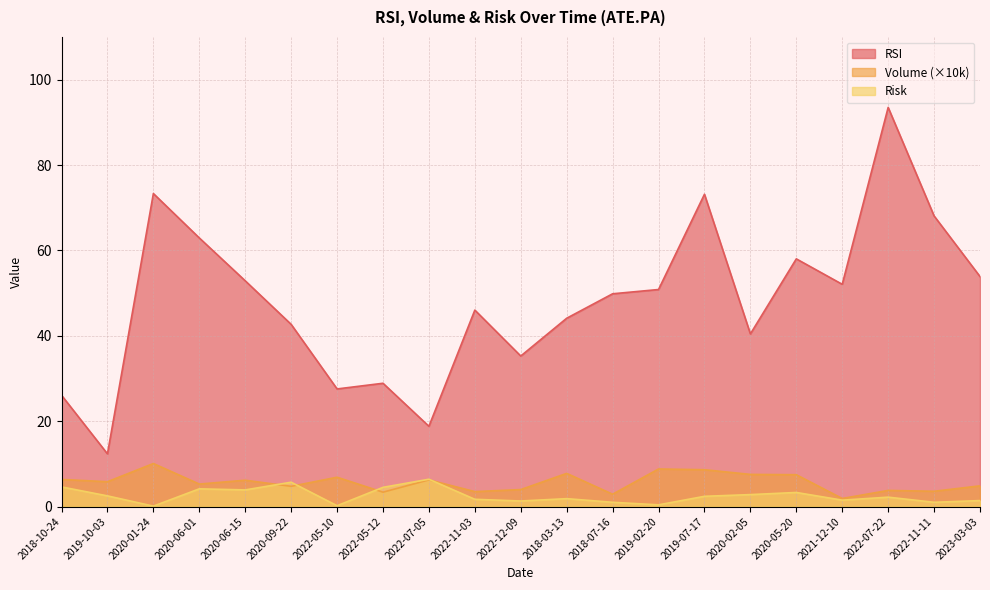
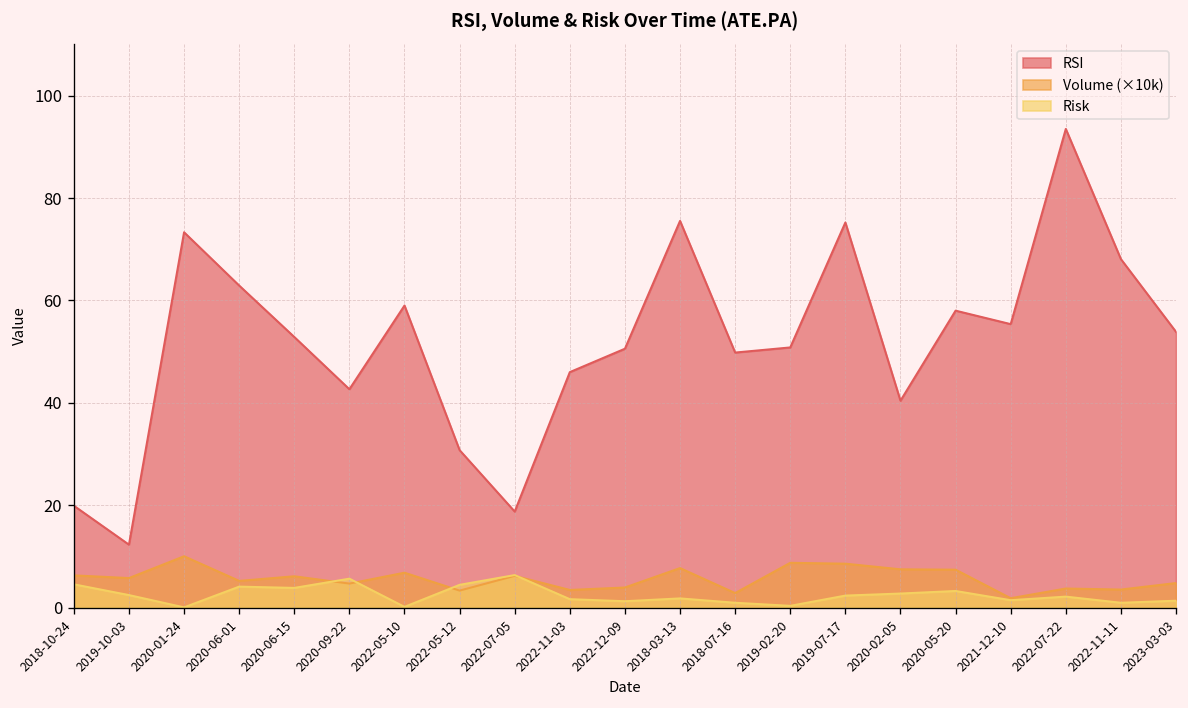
  {
    "RSI": {
-     "2018-10-24": 26,
+     "2018-10-24": 20,
      "2019-10-03": 12,
      "2020-01-24": 73,
      "2020-06-01": 63,
      "2020-06-15": 53,
      "2020-09-22": 43,
-     "2022-05-10": 28,
-     "2022-05-12": 29,
+     "2022-05-10": 59,
+     "2022-05-12": 31,
      "2022-07-05": 19,
      "2022-11-03": 46,
-     "2022-12-09": 35,
-     "2018-03-13": 44,
+     "2022-12-09": 51,
+     "2018-03-13": 76,
      "2018-07-16": 50,
      "2019-02-20": 51,
-     "2019-07-17": 73,
+     "2019-07-17": 75,
      "2020-02-05": 40,
      "2020-05-20": 58,
-     "2021-12-10": 52,
+     "2021-12-10": 55,
      "2022-07-22": 93,
      "2022-11-11": 68,
      "2023-03-03": 54
    }
  }
